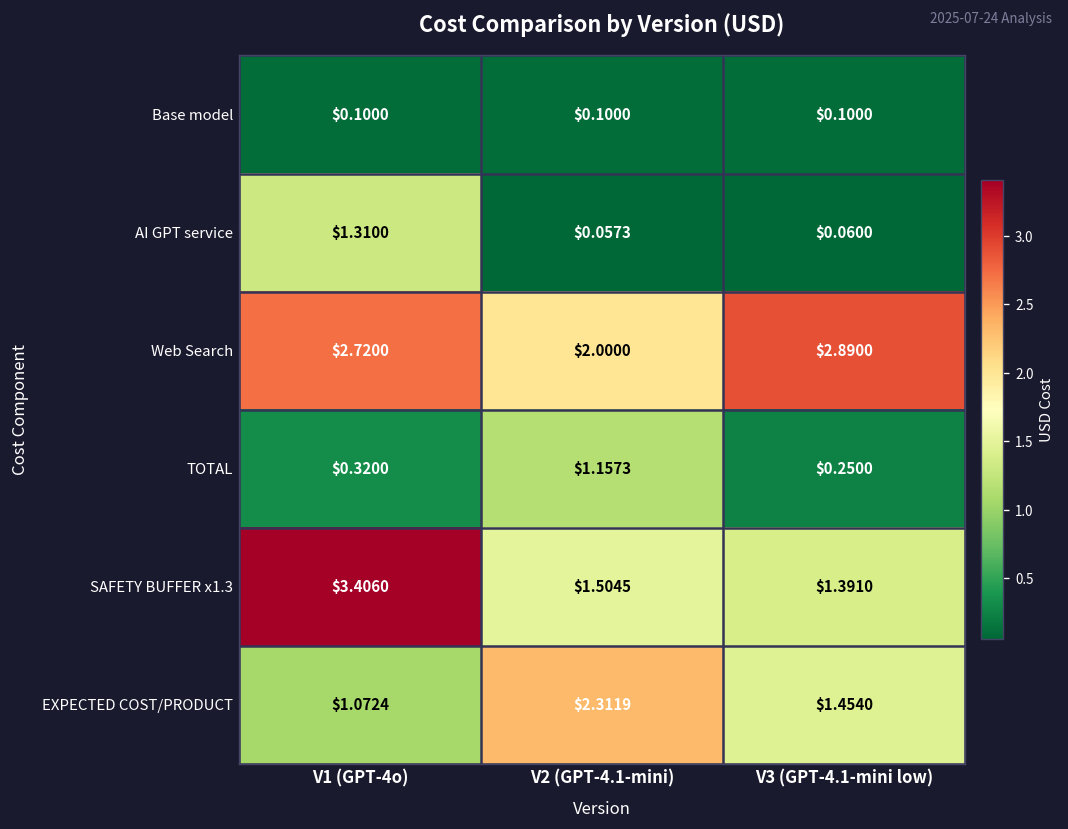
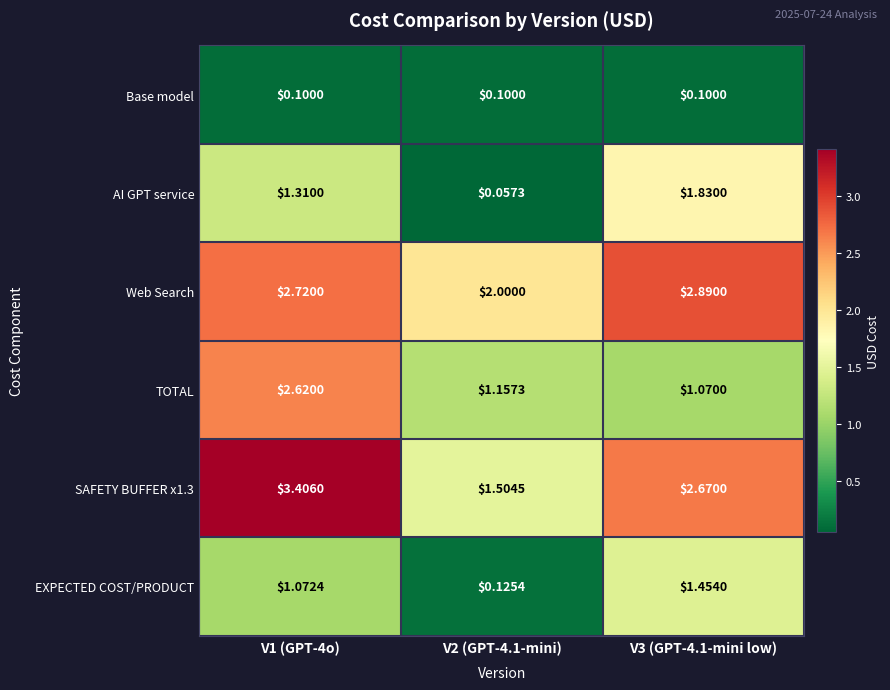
  {
    "Base model": {
      "V1 (GPT-4o)": "$0.1000",
      "V2 (GPT-4.1-mini)": "$0.1000",
      "V3 (GPT-4.1-mini low)": "$0.1000"
    },
    "AI GPT service": {
      "V1 (GPT-4o)": "$1.3100",
      "V2 (GPT-4.1-mini)": "$0.0573",
-     "V3 (GPT-4.1-mini low)": "$0.0600"
+     "V3 (GPT-4.1-mini low)": "$1.8300"
    },
    "Web Search": {
      "V1 (GPT-4o)": "$2.7200",
      "V2 (GPT-4.1-mini)": "$2.0000",
      "V3 (GPT-4.1-mini low)": "$2.8900"
    },
    "TOTAL": {
-     "V1 (GPT-4o)": "$0.3200",
+     "V1 (GPT-4o)": "$2.6200",
      "V2 (GPT-4.1-mini)": "$1.1573",
-     "V3 (GPT-4.1-mini low)": "$0.2500"
+     "V3 (GPT-4.1-mini low)": "$1.0700"
    },
    "SAFETY BUFFER x1.3": {
      "V1 (GPT-4o)": "$3.4060",
      "V2 (GPT-4.1-mini)": "$1.5045",
-     "V3 (GPT-4.1-mini low)": "$1.3910"
+     "V3 (GPT-4.1-mini low)": "$2.6700"
    },
    "EXPECTED COST/PRODUCT": {
      "V1 (GPT-4o)": "$1.0724",
-     "V2 (GPT-4.1-mini)": "$2.3119",
+     "V2 (GPT-4.1-mini)": "$0.1254",
      "V3 (GPT-4.1-mini low)": "$1.4540"
    }
  }
